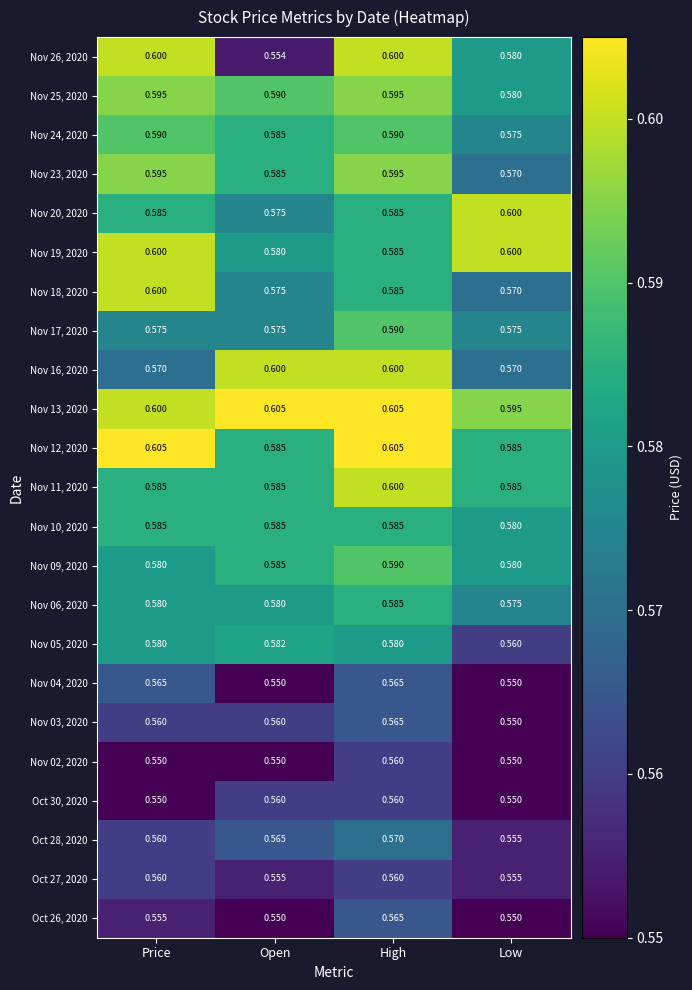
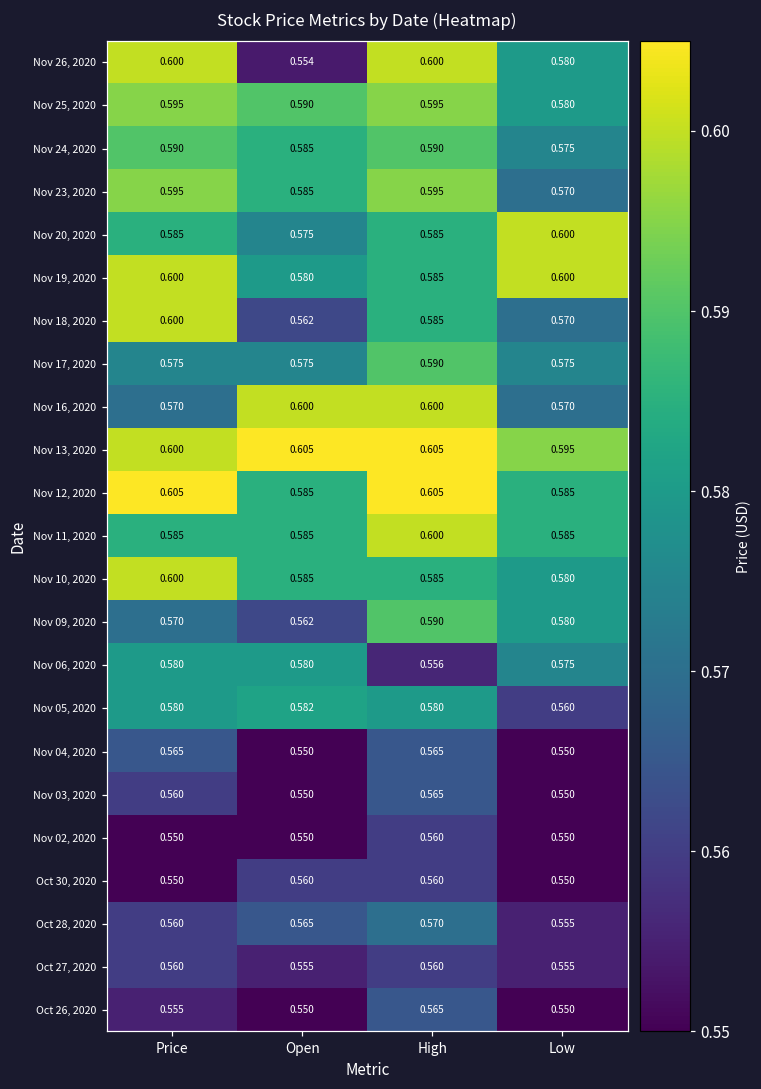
  {
    "Nov 26, 2020": {
      "Price": 0.600,
      "Open": 0.554,
      "High": 0.600,
      "Low": 0.580
    },
    "Nov 25, 2020": {
      "Price": 0.595,
      "Open": 0.590,
      "High": 0.595,
      "Low": 0.580
    },
    "Nov 24, 2020": {
      "Price": 0.590,
      "Open": 0.585,
      "High": 0.590,
      "Low": 0.575
    },
    "Nov 23, 2020": {
      "Price": 0.595,
      "Open": 0.585,
      "High": 0.595,
      "Low": 0.570
    },
    "Nov 20, 2020": {
      "Price": 0.585,
      "Open": 0.575,
      "High": 0.585,
      "Low": 0.600
    },
    "Nov 19, 2020": {
      "Price": 0.600,
      "Open": 0.580,
      "High": 0.585,
      "Low": 0.600
    },
    "Nov 18, 2020": {
      "Price": 0.600,
-     "Open": 0.575,
+     "Open": 0.562,
      "High": 0.585,
      "Low": 0.570
    },
    "Nov 17, 2020": {
      "Price": 0.575,
      "Open": 0.575,
      "High": 0.590,
      "Low": 0.575
    },
    "Nov 16, 2020": {
      "Price": 0.570,
      "Open": 0.600,
      "High": 0.600,
      "Low": 0.570
    },
    "Nov 13, 2020": {
      "Price": 0.600,
      "Open": 0.605,
      "High": 0.605,
      "Low": 0.595
    },
    "Nov 12, 2020": {
      "Price": 0.605,
      "Open": 0.585,
      "High": 0.605,
      "Low": 0.585
    },
    "Nov 11, 2020": {
      "Price": 0.585,
      "Open": 0.585,
      "High": 0.600,
      "Low": 0.585
    },
    "Nov 10, 2020": {
-     "Price": 0.585,
+     "Price": 0.600,
      "Open": 0.585,
      "High": 0.585,
      "Low": 0.580
    },
    "Nov 09, 2020": {
-     "Price": 0.580,
-     "Open": 0.585,
+     "Price": 0.570,
+     "Open": 0.562,
      "High": 0.590,
      "Low": 0.580
    },
    "Nov 06, 2020": {
      "Price": 0.580,
      "Open": 0.580,
-     "High": 0.585,
+     "High": 0.556,
      "Low": 0.575
    },
    "Nov 05, 2020": {
      "Price": 0.580,
      "Open": 0.582,
      "High": 0.580,
      "Low": 0.560
    },
    "Nov 04, 2020": {
      "Price": 0.565,
      "Open": 0.550,
      "High": 0.565,
      "Low": 0.550
    },
    "Nov 03, 2020": {
      "Price": 0.560,
-     "Open": 0.560,
+     "Open": 0.550,
      "High": 0.565,
      "Low": 0.550
    },
    "Nov 02, 2020": {
      "Price": 0.550,
      "Open": 0.550,
      "High": 0.560,
      "Low": 0.550
    },
    "Oct 30, 2020": {
      "Price": 0.550,
      "Open": 0.560,
      "High": 0.560,
      "Low": 0.550
    },
    "Oct 28, 2020": {
      "Price": 0.560,
      "Open": 0.565,
      "High": 0.570,
      "Low": 0.555
    },
    "Oct 27, 2020": {
      "Price": 0.560,
      "Open": 0.555,
      "High": 0.560,
      "Low": 0.555
    },
    "Oct 26, 2020": {
      "Price": 0.555,
      "Open": 0.550,
      "High": 0.565,
      "Low": 0.550
    }
  }
